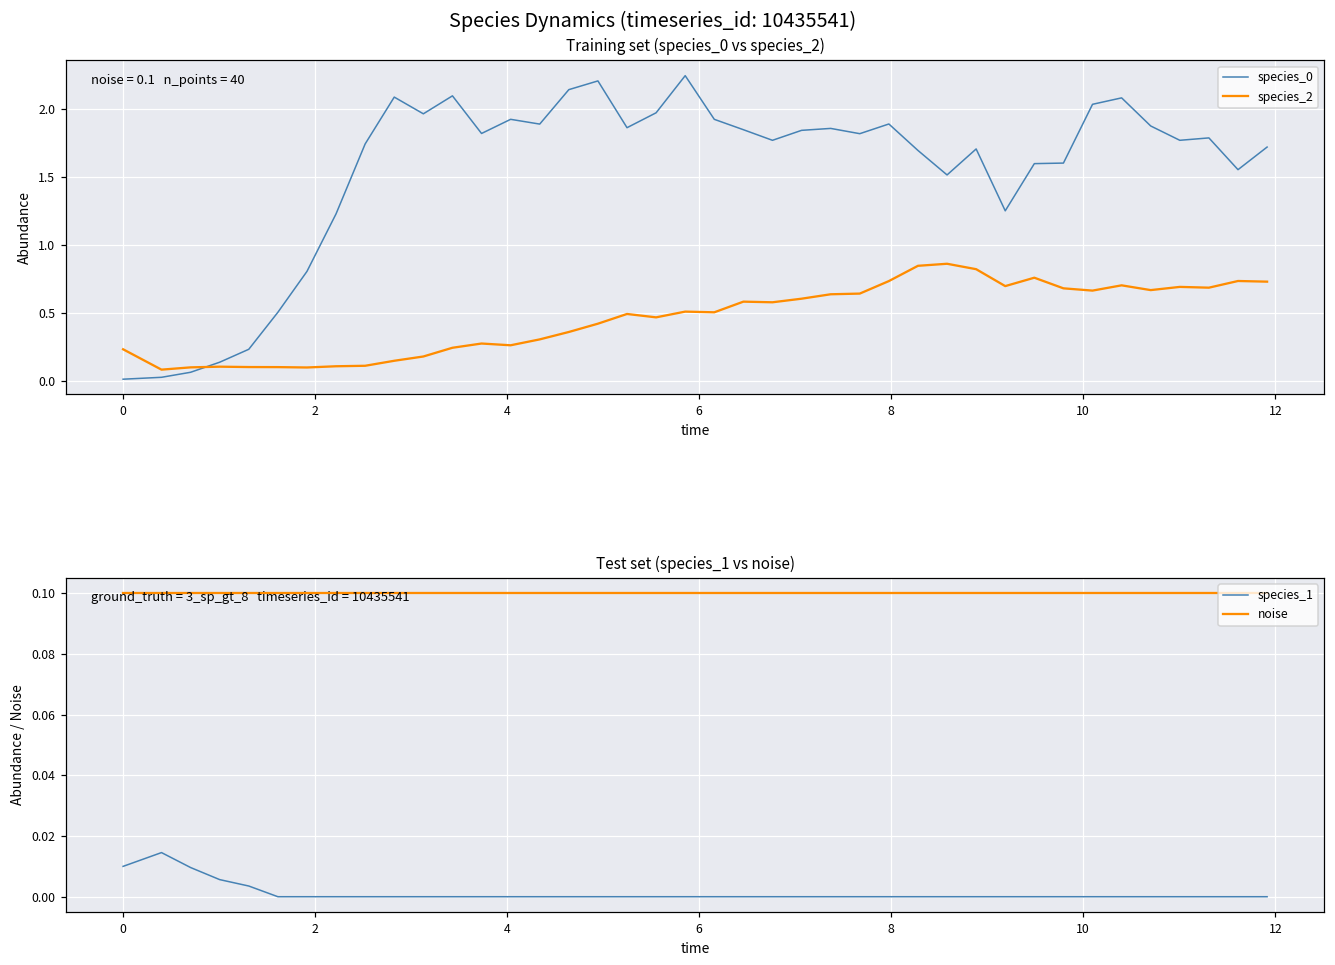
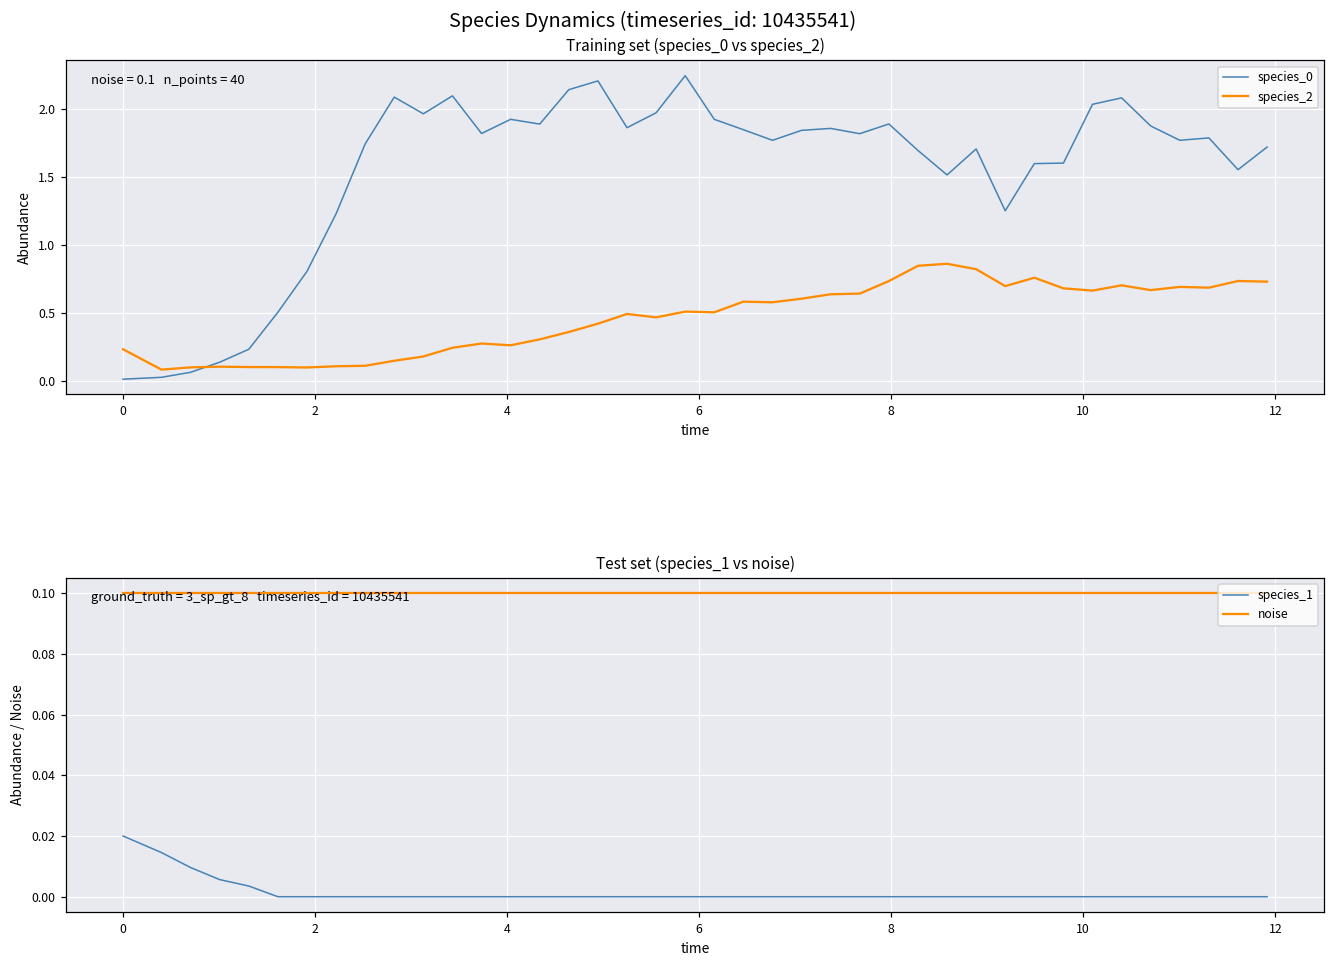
  {
    "Training set (species_0 vs species_2)": {
      "species_0": {
        "0": 0.01
      },
      "species_2": {
        "0": 0.23
      }
    },
    "Test set (species_1 vs noise)": {
      "species_1": {
-       "0": 0.01
+       "0": 0.02
      }
    }
  }
